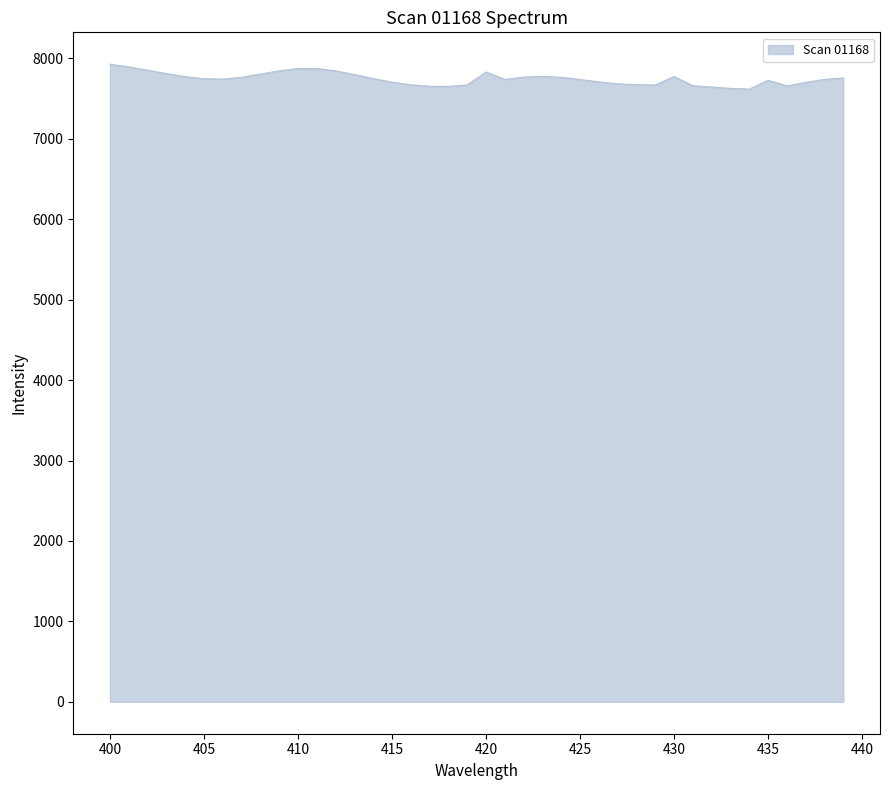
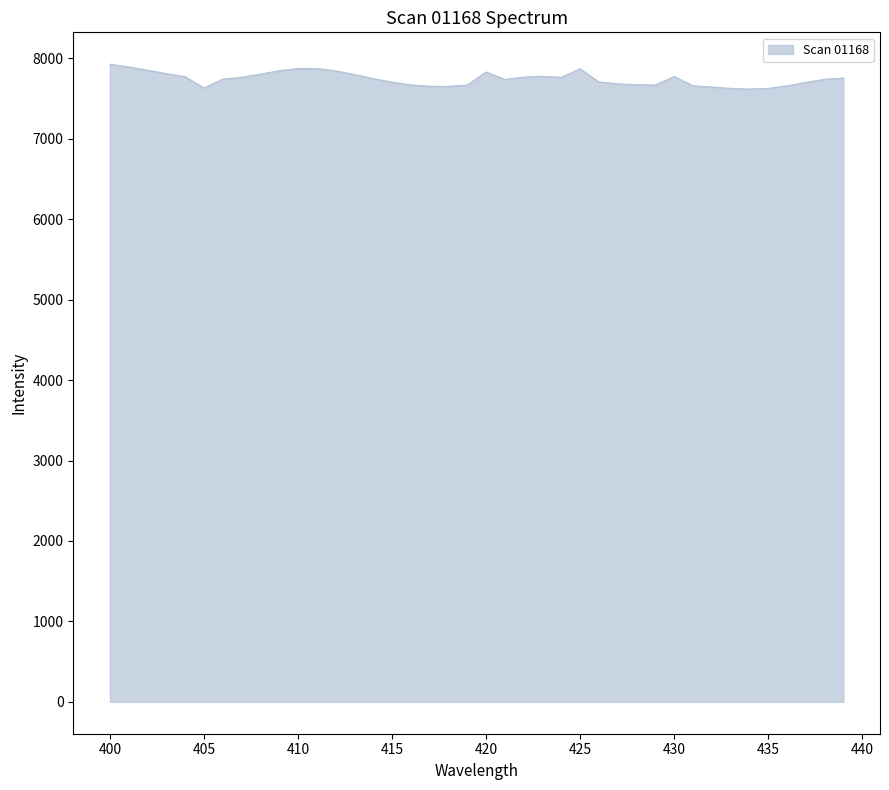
  {
    "400": 7900,
-   "405": 7700,
+   "405": 7600,
    "410": 7900,
    "415": 7700,
    "420": 7800,
-   "425": 7700,
+   "425": 7900,
    "430": 7800,
-   "435": 7700
+   "435": 7600
  }
